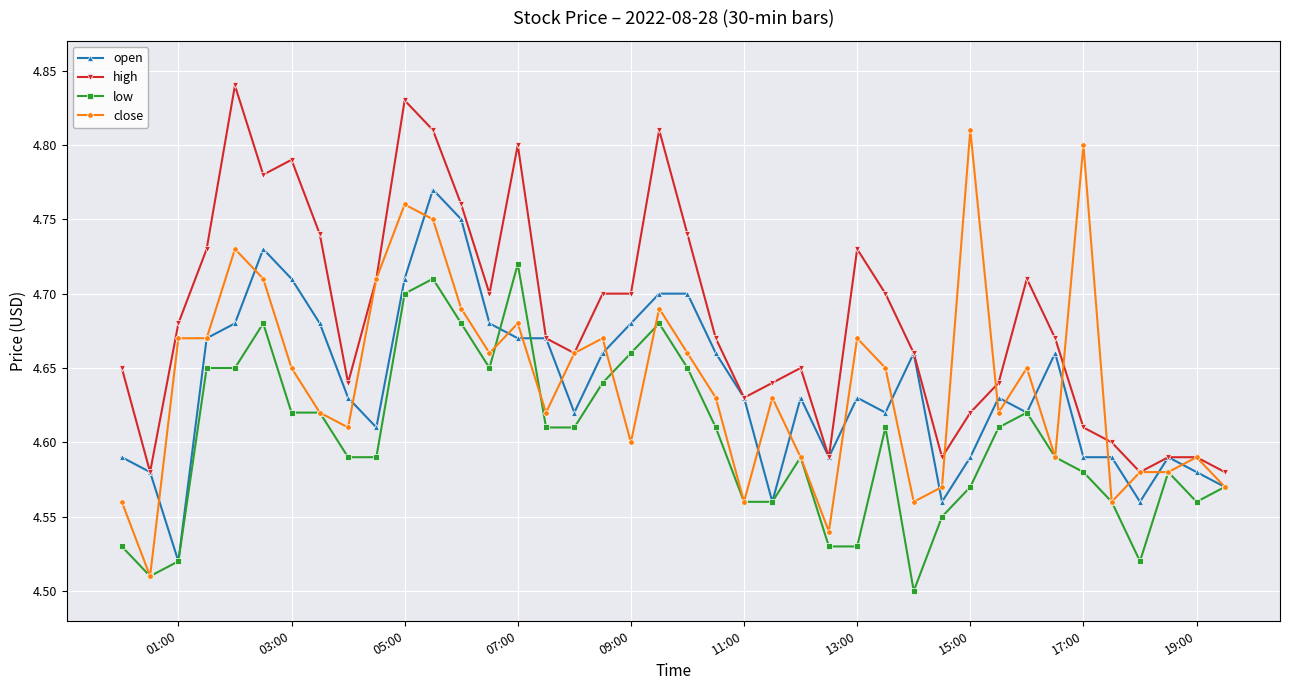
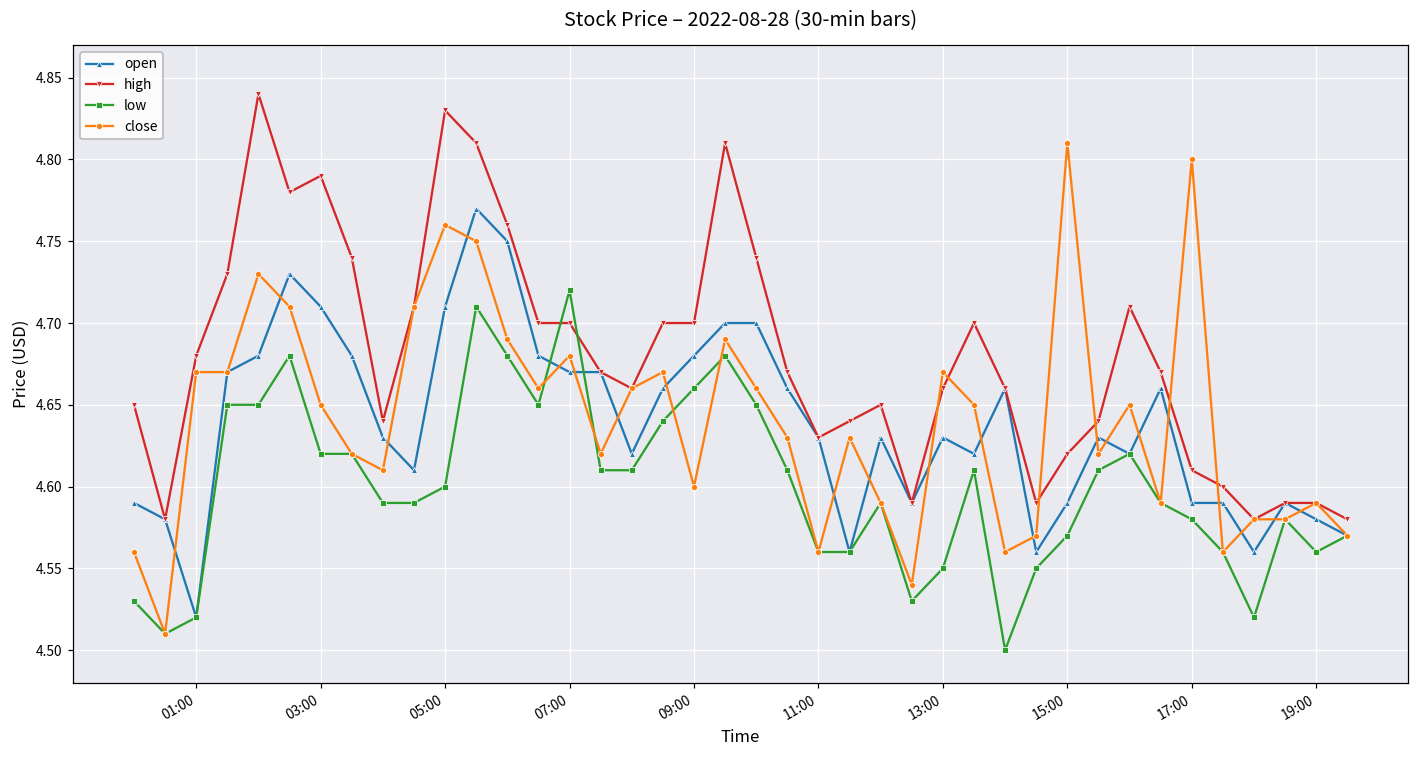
  {
    "open": {
      "03:00": 4.71,
      "05:00": 4.71,
      "07:00": 4.67,
      "09:00": 4.68,
      "13:00": 4.63,
      "15:00": 4.59,
      "17:00": 4.59,
      "19:00": 4.58
    },
    "high": {
      "01:00": 4.68,
      "03:00": 4.79,
      "05:00": 4.83,
-     "07:00": 4.8,
+     "07:00": 4.7,
      "09:00": 4.70,
-     "13:00": 4.73,
+     "13:00": 4.66,
      "15:00": 4.62,
      "17:00": 4.61
    },
    "low": {
      "03:00": 4.62,
-     "05:00": 4.7,
+     "05:00": 4.6,
      "07:00": 4.72,
      "09:00": 4.66,
-     "13:00": 4.53,
+     "13:00": 4.55,
      "15:00": 4.57,
      "17:00": 4.58,
      "19:00": 4.56
    },
    "close": {
      "01:00": 4.67,
      "03:00": 4.65,
      "05:00": 4.76,
      "07:00": 4.68,
      "09:00": 4.60,
      "13:00": 4.67,
      "15:00": 4.81,
      "17:00": 4.80
    }
  }
